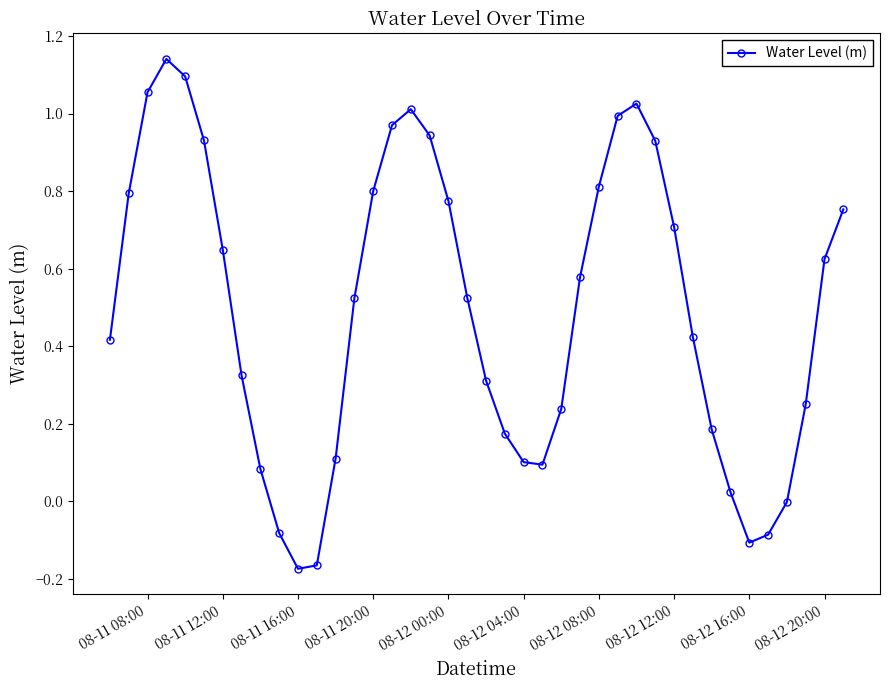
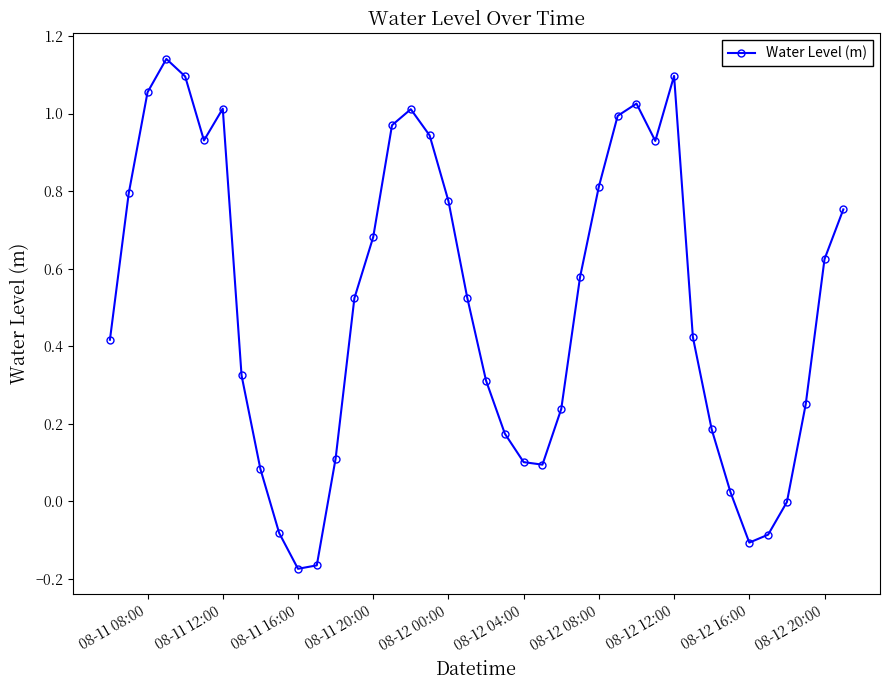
  {
    "08-11 08:00": 1.05,
-   "08-11 12:00": 0.65,
+   "08-11 12:00": 1.01,
    "08-11 16:00": -0.17,
-   "08-11 20:00": 0.80,
+   "08-11 20:00": 0.68,
    "08-12 00:00": 0.77,
    "08-12 04:00": 0.10,
    "08-12 08:00": 0.81,
-   "08-12 12:00": 0.71,
+   "08-12 12:00": 1.10,
    "08-12 16:00": -0.11,
    "08-12 20:00": 0.62
  }
